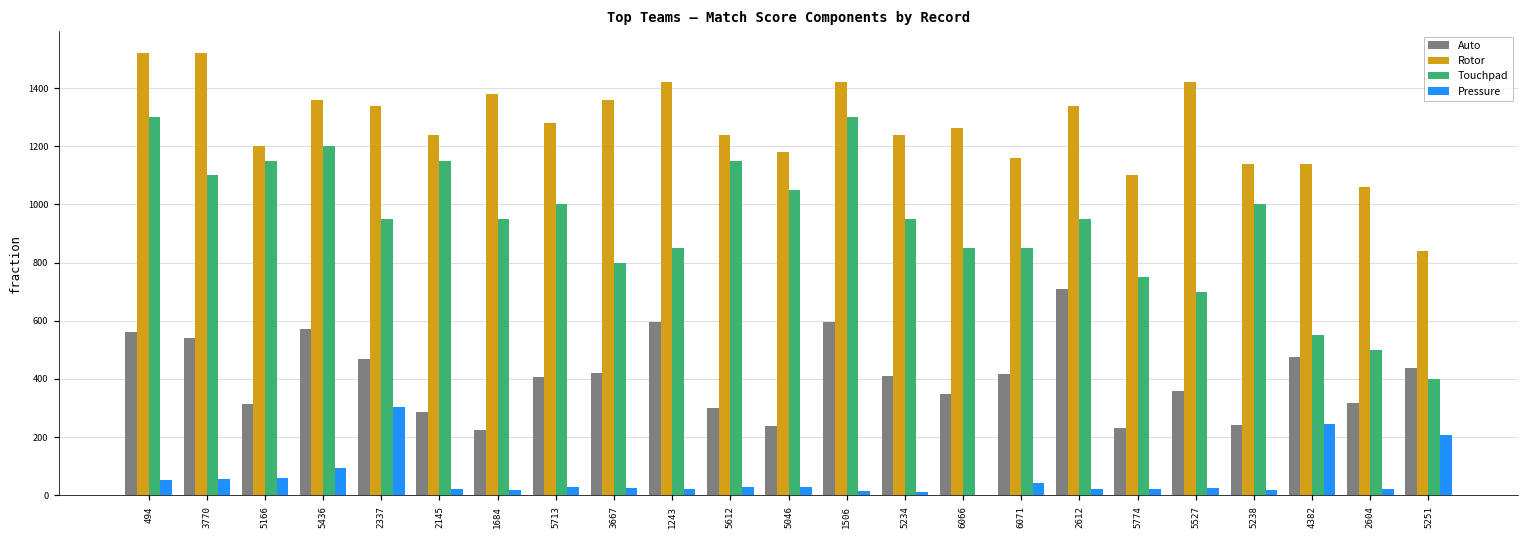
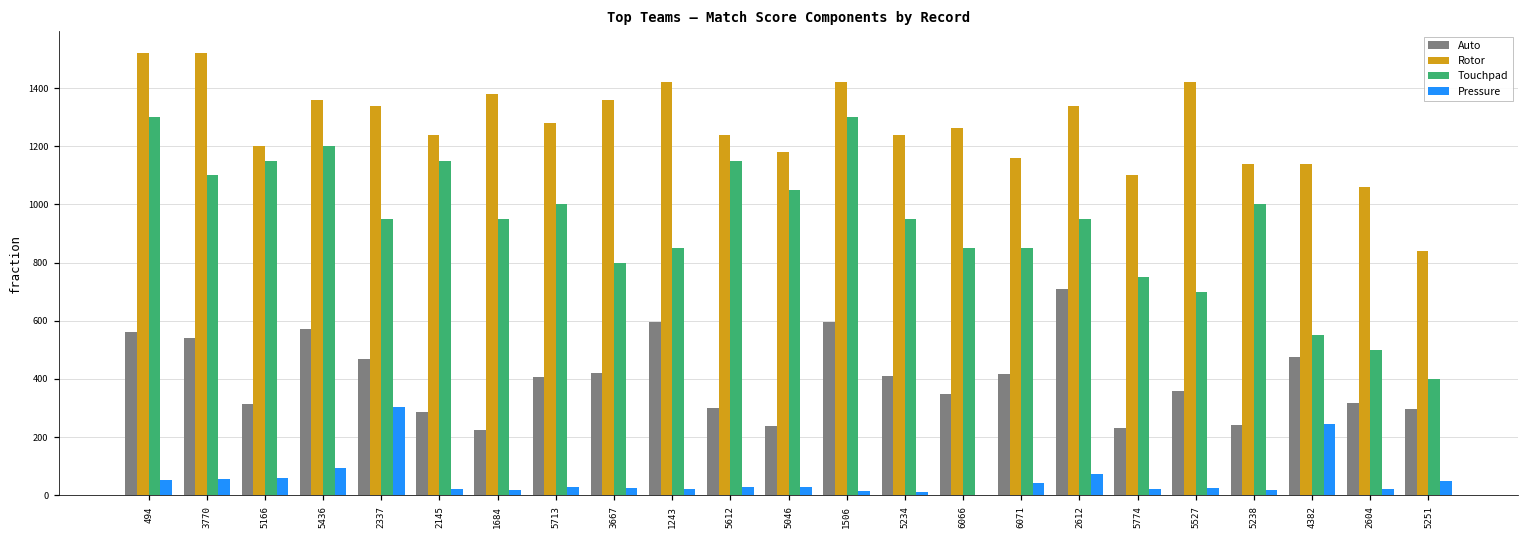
  {
    "Auto": {
      "494": 560,
      "3770": 540,
      "5166": 320,
      "5436": 570,
      "2337": 470,
      "2145": 290,
      "1684": 220,
      "5713": 410,
      "3667": 420,
      "1243": 600,
      "5612": 300,
      "5046": 240,
      "1506": 600,
      "5234": 410,
      "6066": 350,
      "6071": 420,
      "2612": 710,
      "5774": 230,
      "5527": 360,
      "5238": 240,
      "4382": 480,
      "2604": 320,
-     "5251": 440
+     "5251": 300
    },
    "Rotor": {
      "494": 1520,
      "3770": 1520,
      "5166": 1200,
      "5436": 1360,
      "2337": 1340,
      "2145": 1240,
      "1684": 1380,
      "5713": 1280,
      "3667": 1360,
      "1243": 1420,
      "5612": 1240,
      "5046": 1180,
      "1506": 1420,
      "5234": 1240,
      "6066": 1260,
      "6071": 1160,
      "2612": 1340,
      "5774": 1100,
      "5527": 1420,
      "5238": 1140,
      "4382": 1140,
      "2604": 1060,
      "5251": 840
    },
    "Touchpad": {
      "494": 1300,
      "3770": 1100,
      "5166": 1150,
      "5436": 1200,
      "2337": 950,
      "2145": 1150,
      "1684": 950,
      "5713": 1000,
      "3667": 800,
      "1243": 850,
      "5612": 1150,
      "5046": 1050,
      "1506": 1300,
      "5234": 950,
      "6066": 850,
      "6071": 850,
      "2612": 950,
      "5774": 750,
      "5527": 700,
      "5238": 1000,
      "4382": 550,
      "2604": 500,
      "5251": 400
    },
    "Pressure": {
      "494": 50,
      "3770": 60,
      "5166": 60,
      "5436": 90,
      "2337": 300,
      "2145": 20,
      "1684": 20,
      "5713": 30,
      "3667": 30,
      "1243": 20,
      "5612": 30,
      "5046": 30,
      "1506": 10,
      "5234": 10,
      "6066": 0,
      "6071": 40,
-     "2612": 20,
+     "2612": 70,
      "5774": 20,
      "5527": 30,
      "5238": 20,
      "4382": 250,
      "2604": 20,
-     "5251": 210
+     "5251": 50
    }
  }
